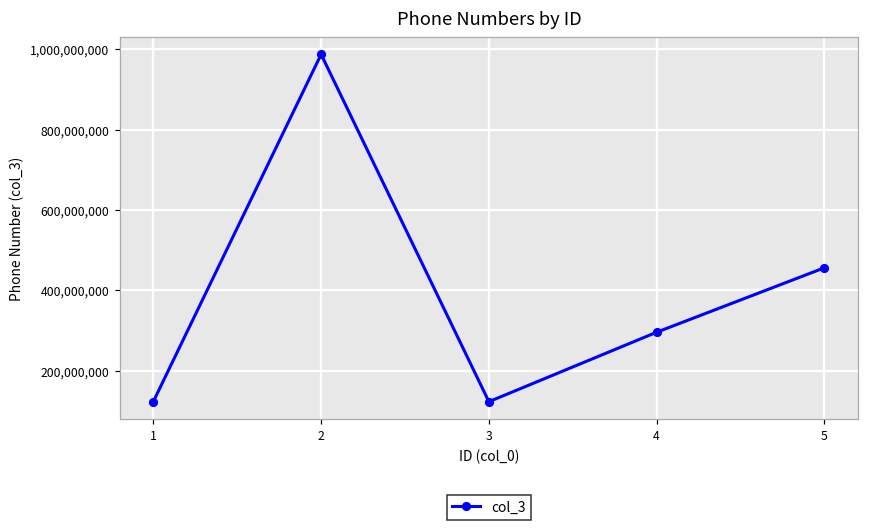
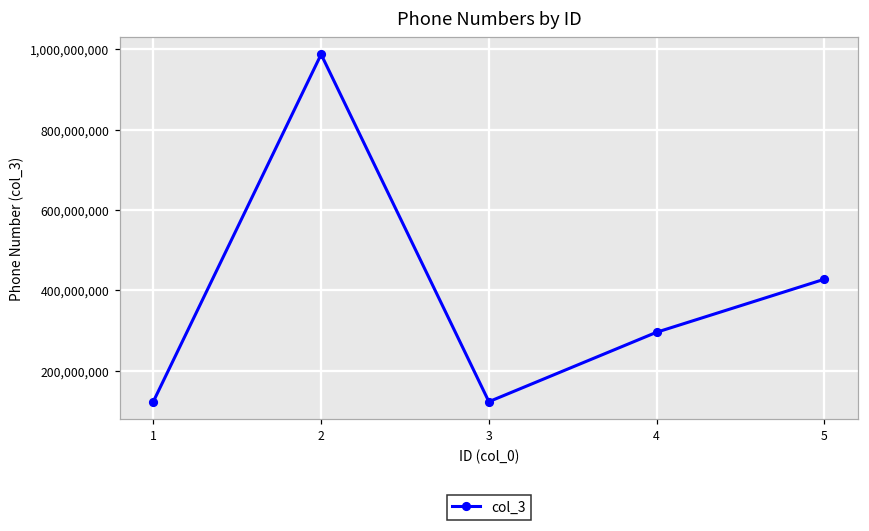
  {
    "1": "120,000,000",
    "2": "990,000,000",
    "3": "120,000,000",
    "4": "300,000,000",
-   "5": "460,000,000"
+   "5": "430,000,000"
  }
